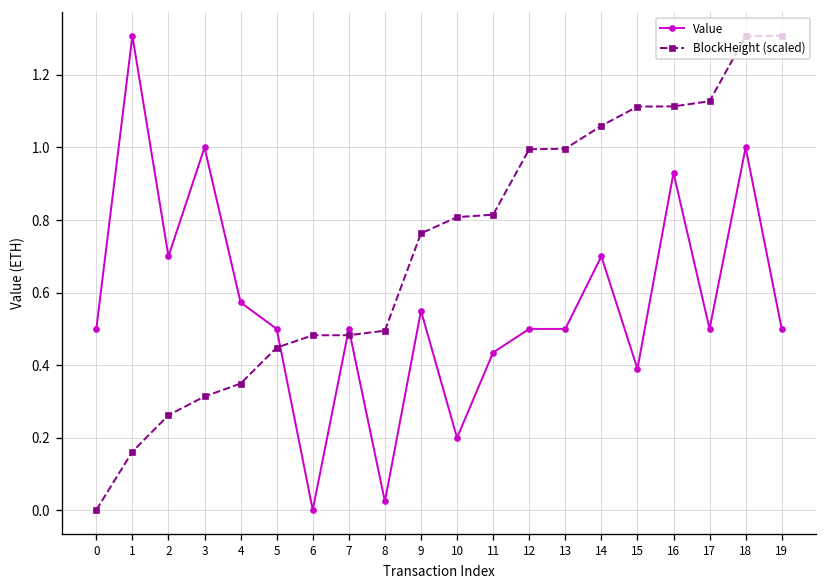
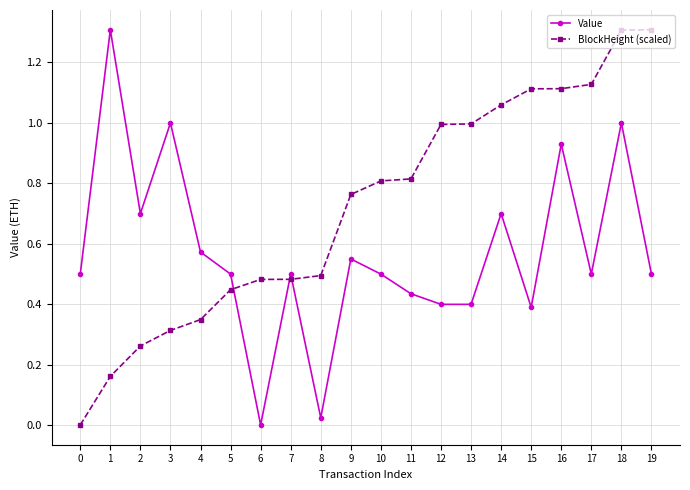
  {
    "Value": {
      "0": 0.5,
      "1": 1.3,
      "2": 0.7,
      "3": 1.0,
      "4": 0.57,
      "5": 0.5,
      "6": 0.0,
      "7": 0.5,
      "8": 0.02,
      "9": 0.55,
-     "10": 0.2,
+     "10": 0.5,
      "11": 0.44,
-     "12": 0.5,
-     "13": 0.5,
+     "12": 0.4,
+     "13": 0.4,
      "14": 0.7,
      "15": 0.39,
      "16": 0.93,
      "17": 0.5,
      "18": 1.0,
      "19": 0.5
    },
    "BlockHeight (scaled)": {
      "0": 0.0,
      "1": 0.16,
      "2": 0.26,
      "3": 0.31,
      "4": 0.35,
      "5": 0.45,
      "6": 0.48,
      "7": 0.48,
      "8": 0.5,
      "9": 0.76,
      "10": 0.8,
      "11": 0.81,
      "12": 1.0,
      "13": 1.0,
      "14": 1.06,
      "15": 1.11,
      "16": 1.11,
      "17": 1.13
    }
  }
